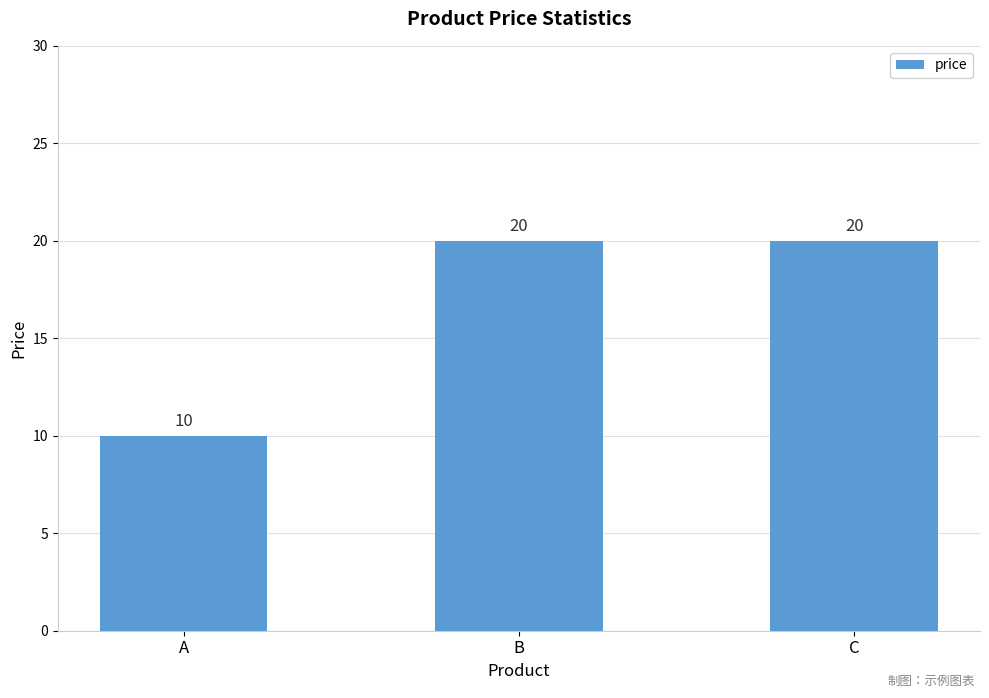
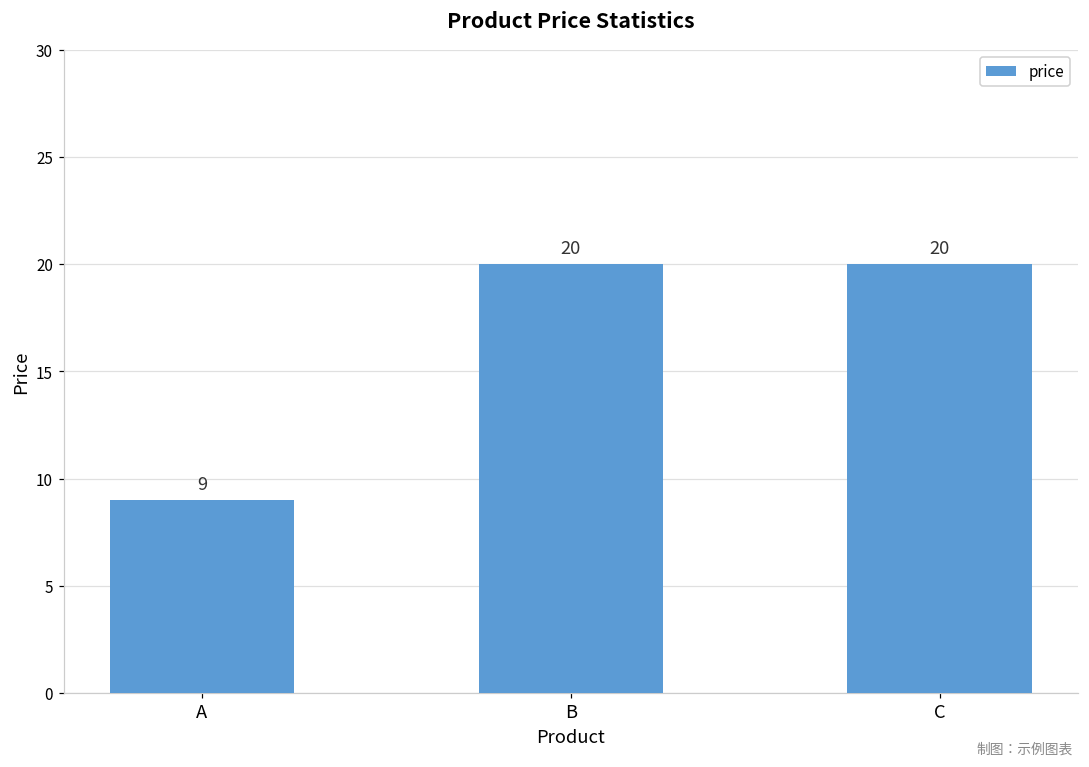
  {
-   "A": 10,
+   "A": 9,
    "B": 20,
    "C": 20
  }
